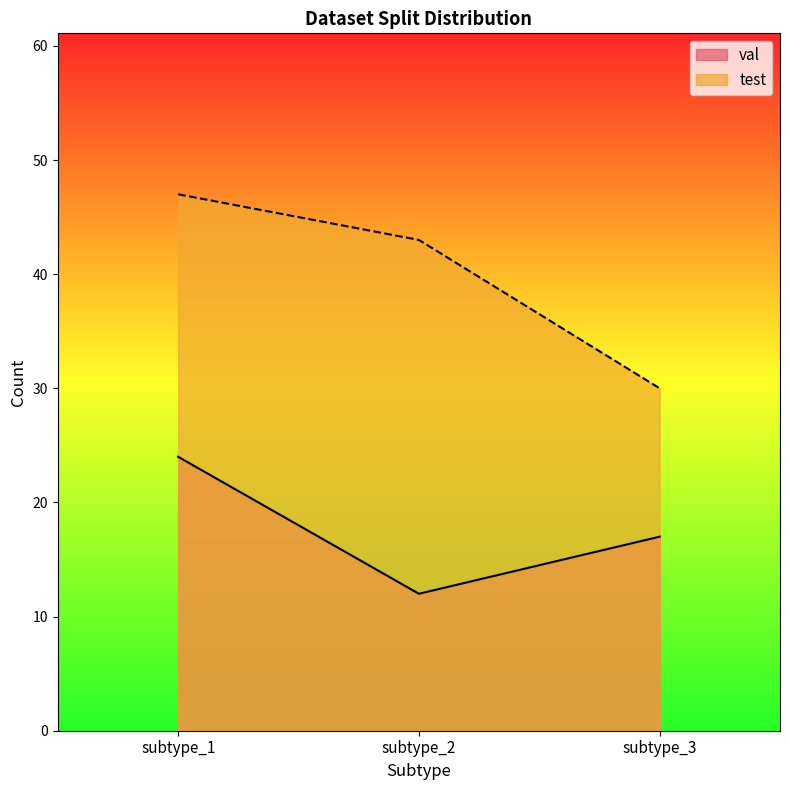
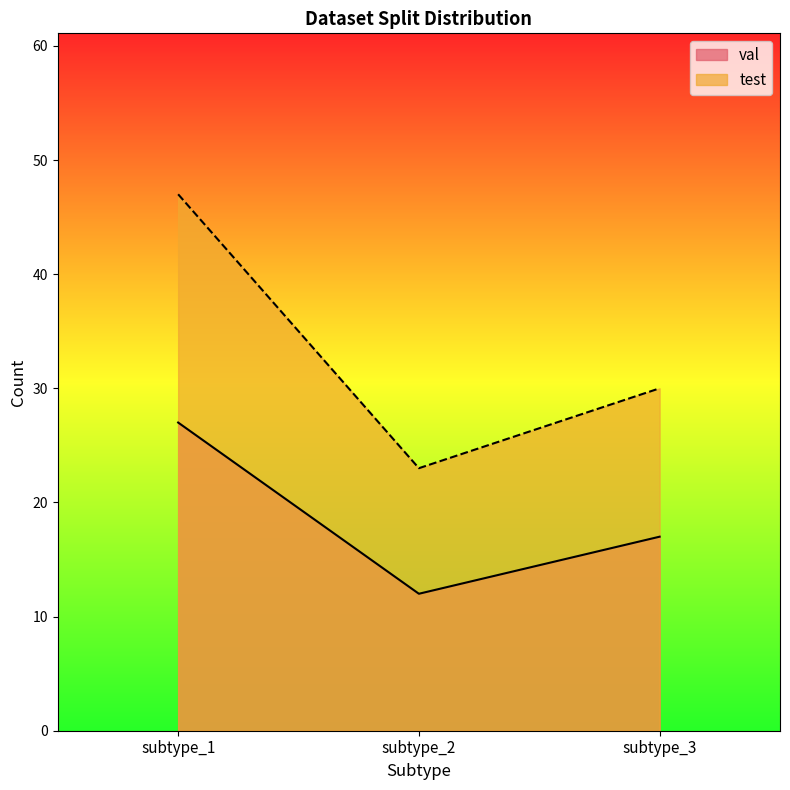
  {
    "val": {
-     "subtype_1": 24,
+     "subtype_1": 27,
      "subtype_2": 12,
      "subtype_3": 17
    },
    "test": {
      "subtype_1": 47,
-     "subtype_2": 43,
+     "subtype_2": 23,
      "subtype_3": 30
    }
  }
